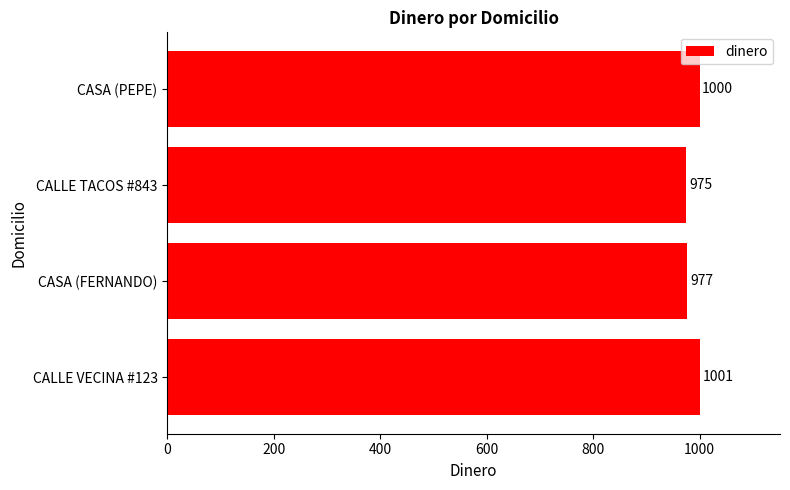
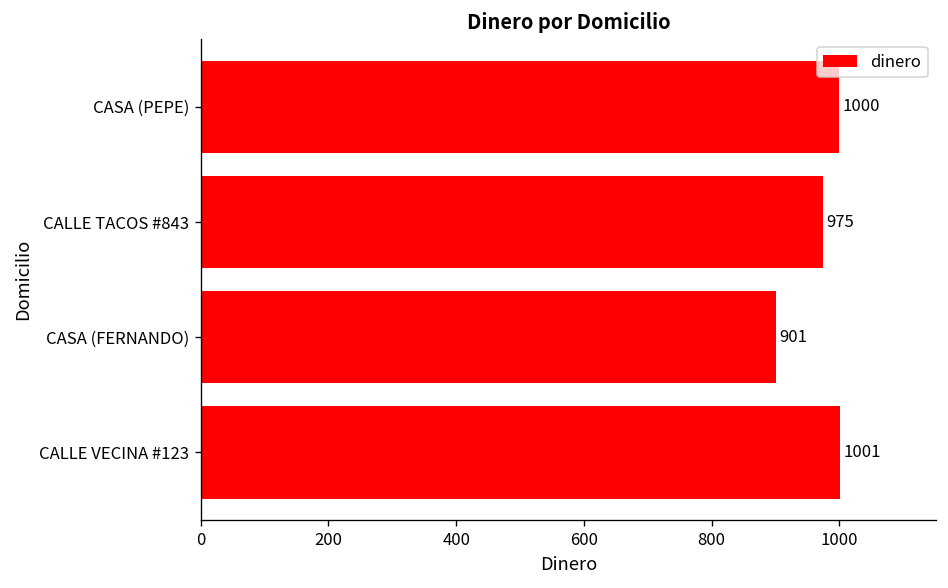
  {
    "CASA (PEPE)": 1000,
    "CALLE TACOS #843": 975,
-   "CASA (FERNANDO)": 977,
+   "CASA (FERNANDO)": 901,
    "CALLE VECINA #123": 1001
  }
